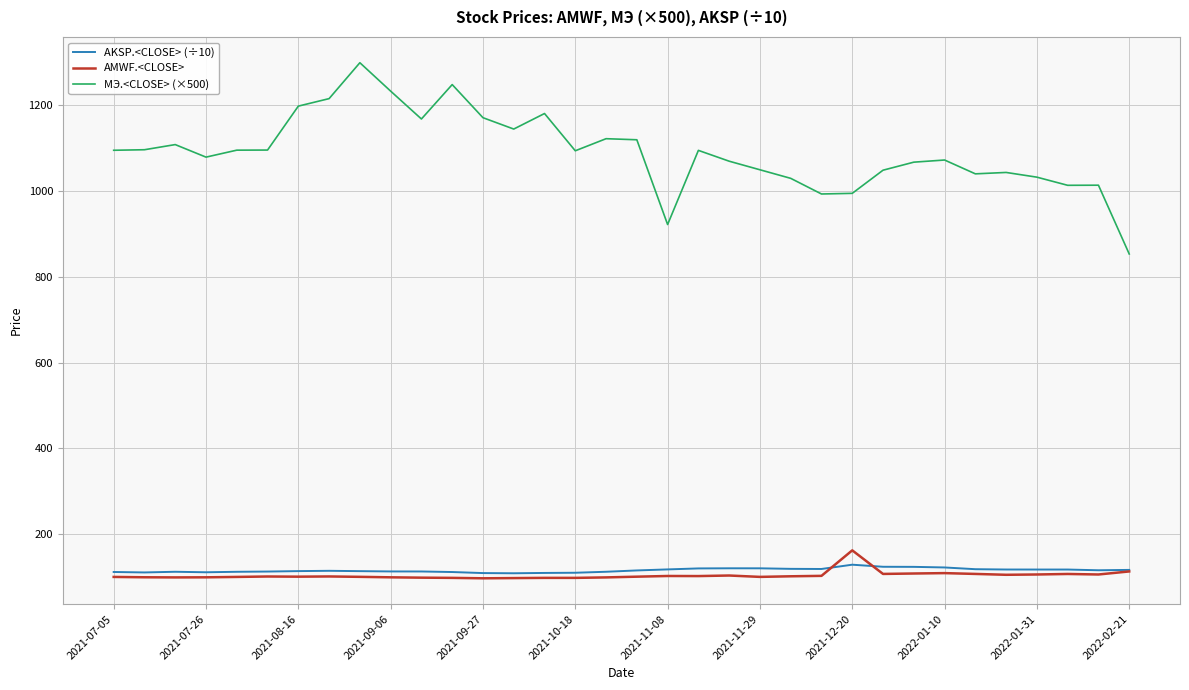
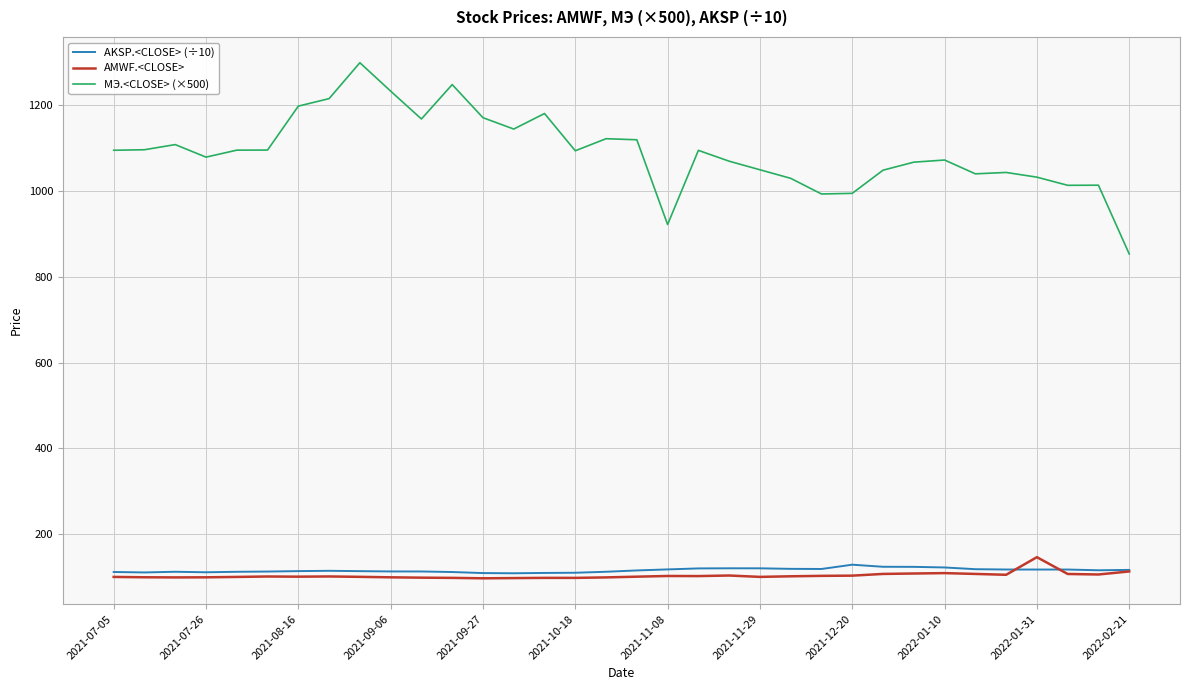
  {
    "AKSP.<CLOSE> (÷10)": {
      "2021-07-05": 110,
      "2021-07-26": 110,
      "2021-08-16": 110,
      "2021-09-06": 110,
      "2021-09-27": 110,
      "2021-10-18": 110,
      "2021-11-08": 120,
      "2021-11-29": 120,
      "2021-12-20": 130,
      "2022-01-10": 120,
      "2022-01-31": 120
    },
    "AMWF.<CLOSE>": {
      "2021-07-05": 100,
      "2021-07-26": 100,
      "2021-08-16": 100,
      "2021-09-06": 100,
      "2021-09-27": 100,
      "2021-10-18": 100,
      "2021-11-08": 100,
      "2021-11-29": 100,
-     "2021-12-20": 160,
+     "2021-12-20": 100,
      "2022-01-10": 110,
-     "2022-01-31": 110
+     "2022-01-31": 150
    },
    "МЭ.<CLOSE> (×500)": {
      "2021-07-05": 1100,
      "2021-07-26": 1080,
      "2021-08-16": 1200,
      "2021-09-06": 1230,
      "2021-09-27": 1170,
      "2021-10-18": 1090,
      "2021-11-08": 920,
      "2021-11-29": 1050,
      "2021-12-20": 1000,
      "2022-01-10": 1070,
      "2022-01-31": 1030,
      "2022-02-21": 850
    }
  }
